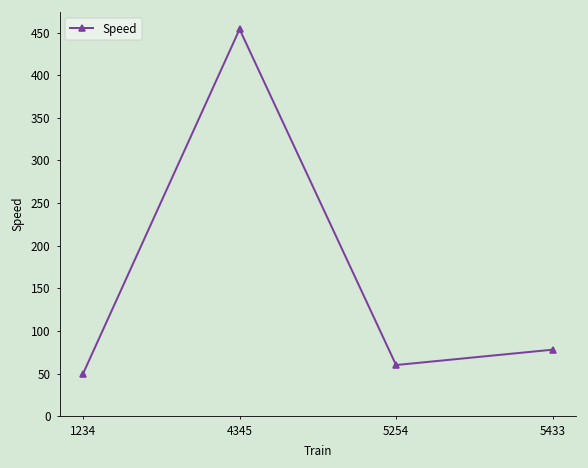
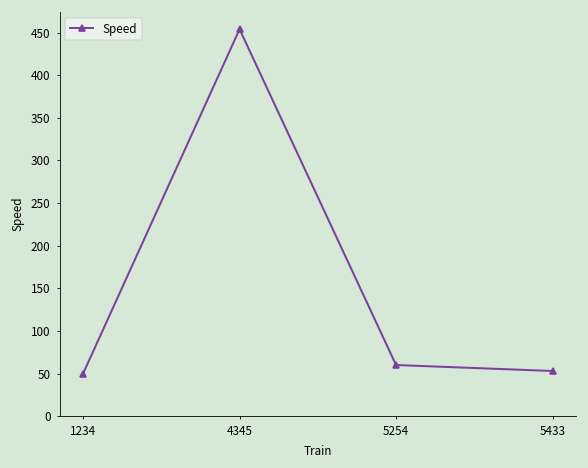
  {
    "1234": 50,
    "4345": 450,
    "5254": 60,
-   "5433": 80
+   "5433": 50
  }
